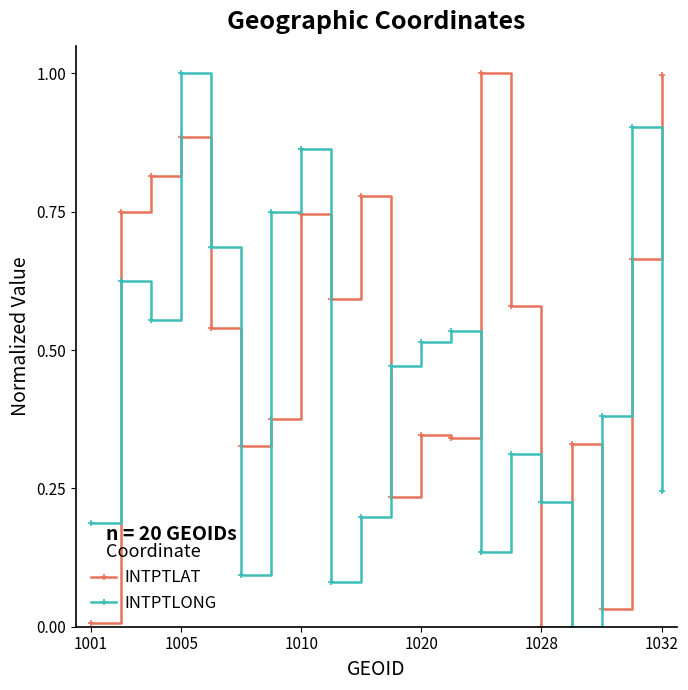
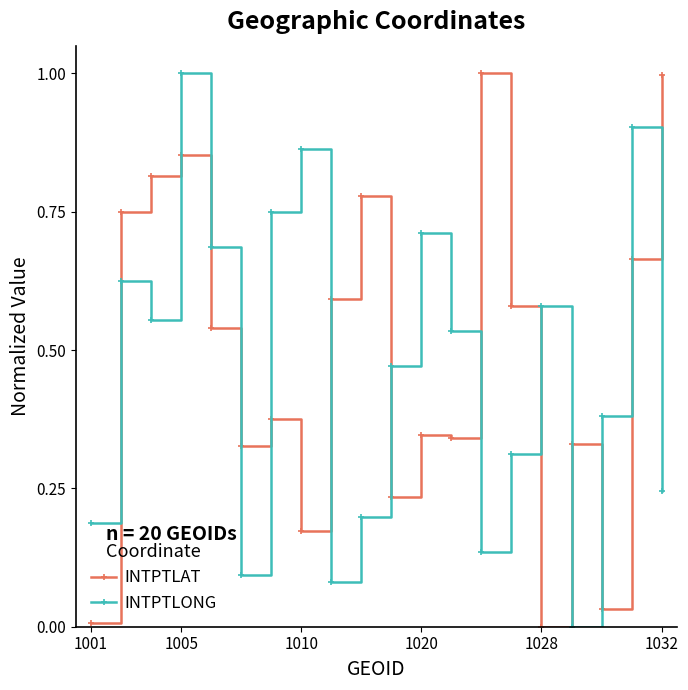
  {
    "INTPTLAT": {
      "1001": 0.01,
-     "1005": 0.89,
-     "1010": 0.75,
+     "1005": 0.85,
+     "1010": 0.17,
      "1020": 0.35,
      "1028": 0.00,
      "1032": 1.00
    },
    "INTPTLONG": {
      "1005": 1.00,
      "1010": 0.86,
-     "1020": 0.51,
-     "1028": 0.23,
+     "1020": 0.71,
+     "1028": 0.58,
      "1032": 0.25
    }
  }
